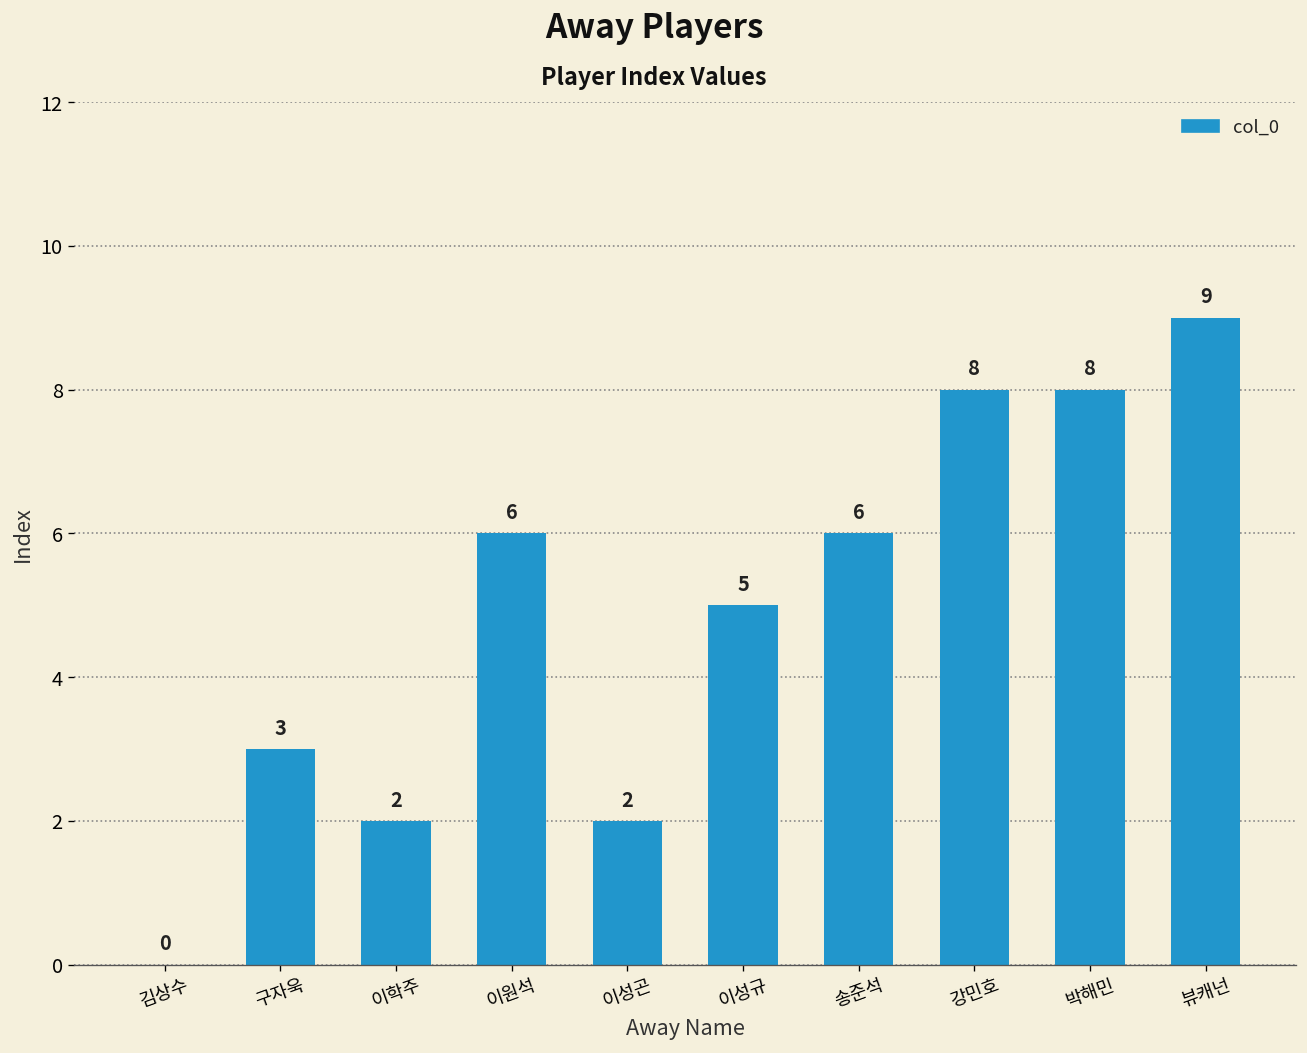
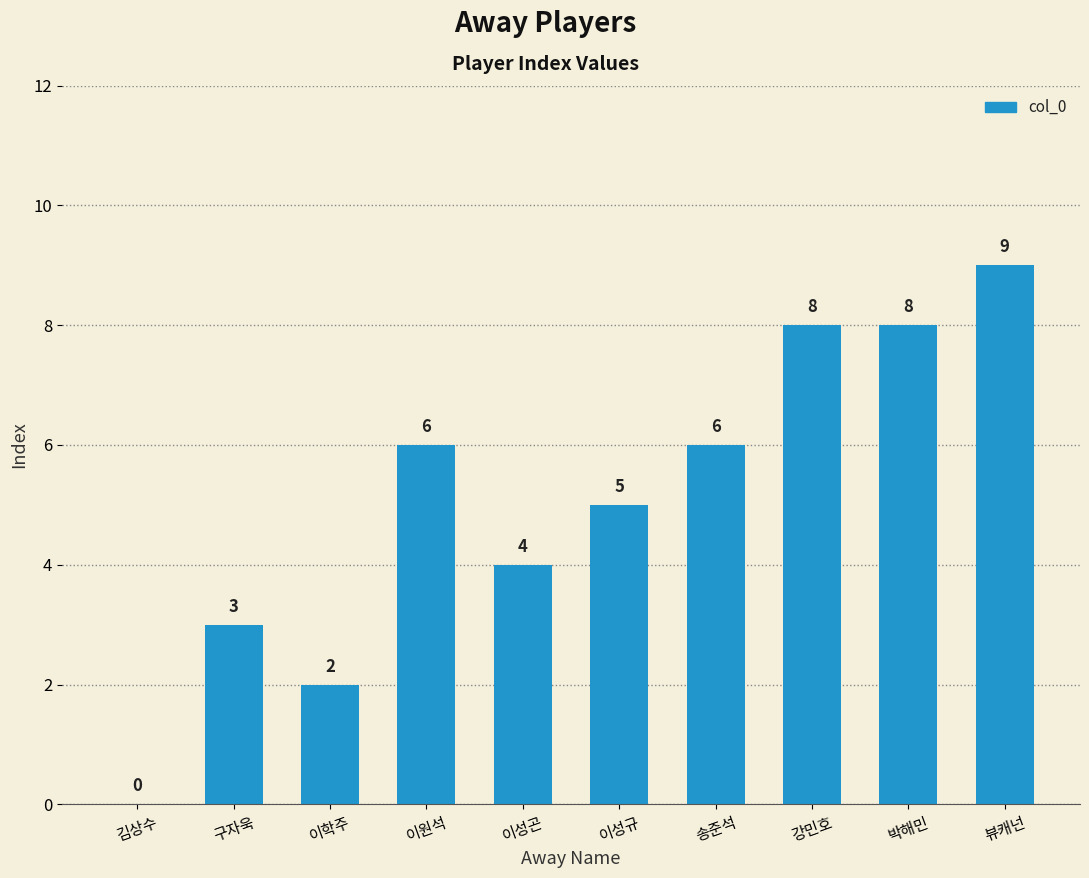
  {
    "김상수": 0,
    "구자욱": 3,
    "이학주": 2,
    "이원석": 6,
-   "이성곤": 2,
+   "이성곤": 4,
    "이성규": 5,
    "송준석": 6,
    "강민호": 8,
    "박해민": 8,
    "뷰캐넌": 9
  }
